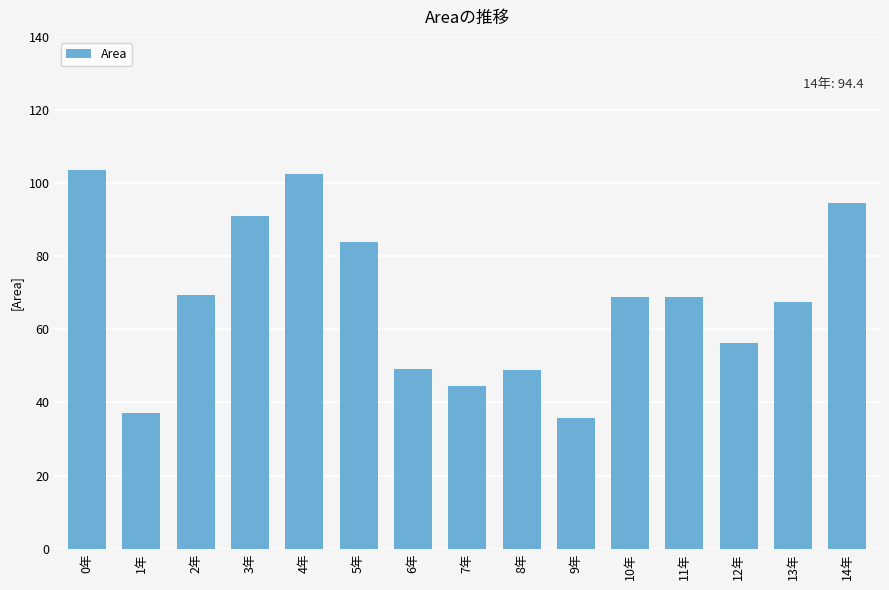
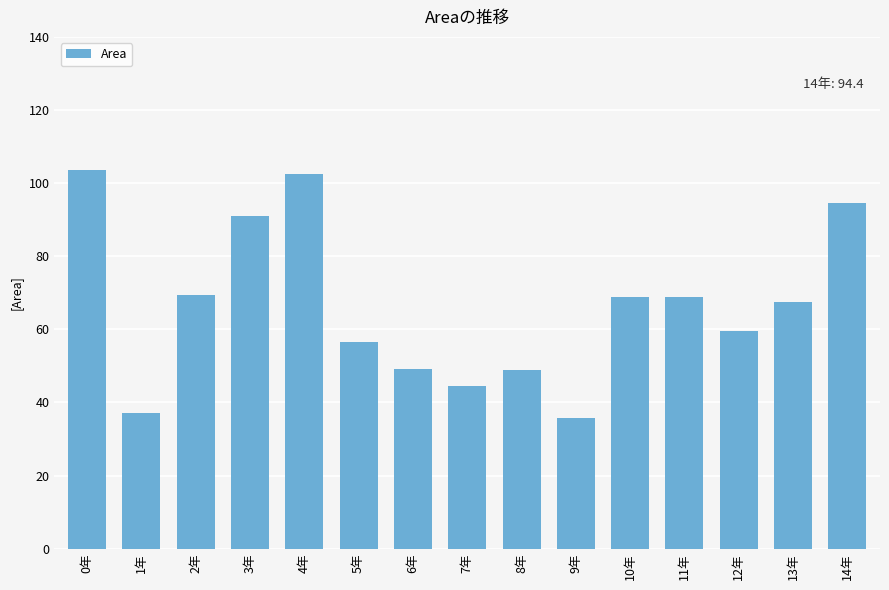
  {
    "0年": 104,
    "1年": 37,
    "2年": 69,
    "3年": 91,
    "4年": 102,
-   "5年": 84,
+   "5年": 56,
    "6年": 49,
    "7年": 45,
    "8年": 49,
    "9年": 36,
    "10年": 69,
    "11年": 69,
-   "12年": 56,
+   "12年": 59,
    "13年": 67,
    "14年": 94
  }
